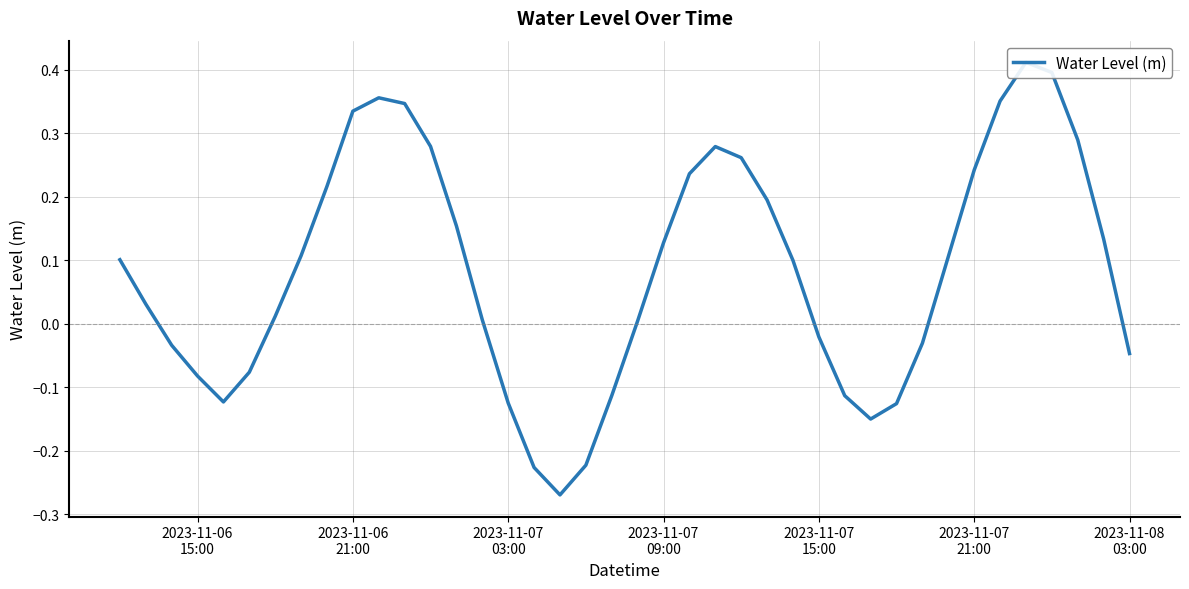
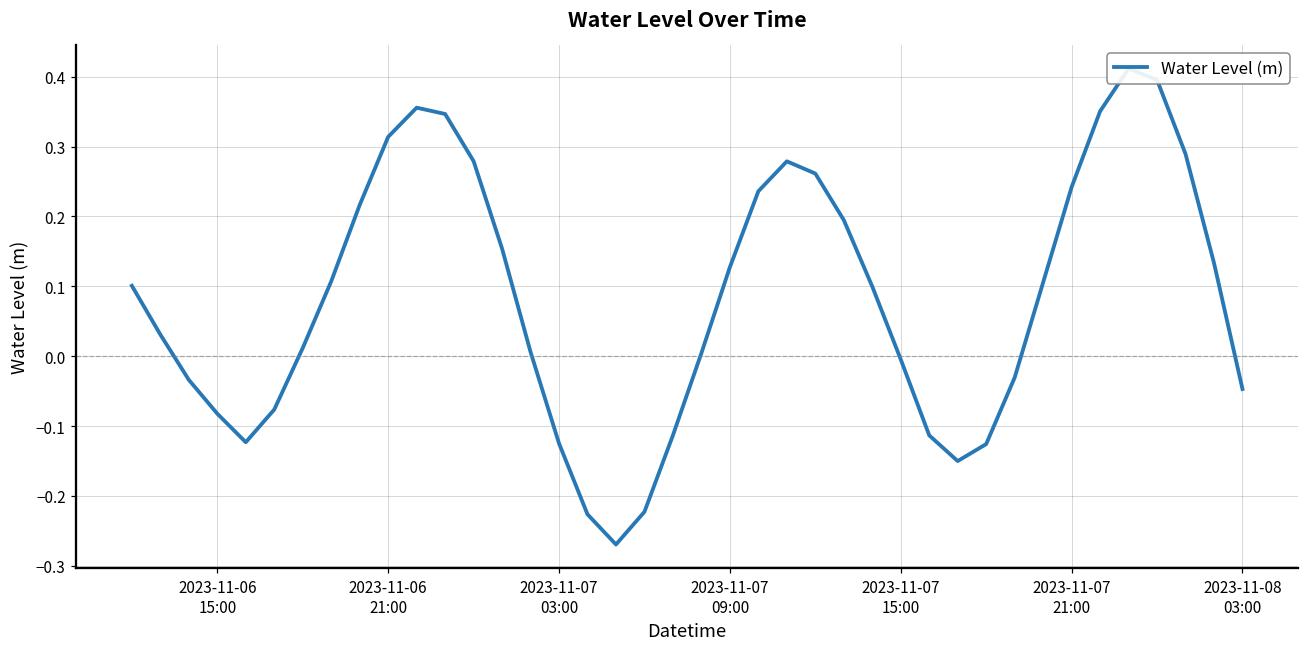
  {
    "2023-11-06 15:00": -0.08,
-   "2023-11-06 21:00": 0.33,
+   "2023-11-06 21:00": 0.31,
    "2023-11-07 03:00": -0.12,
    "2023-11-07 09:00": 0.13,
-   "2023-11-07 15:00": -0.02,
+   "2023-11-07 15:00": 0.00,
    "2023-11-07 21:00": 0.24,
    "2023-11-08 03:00": -0.05
  }
